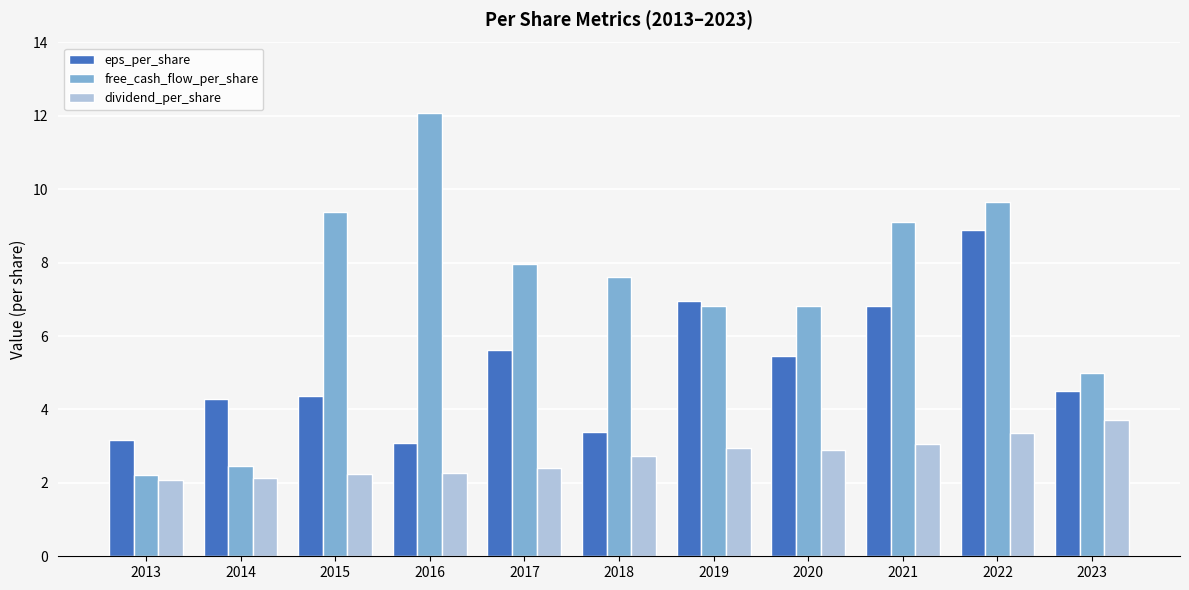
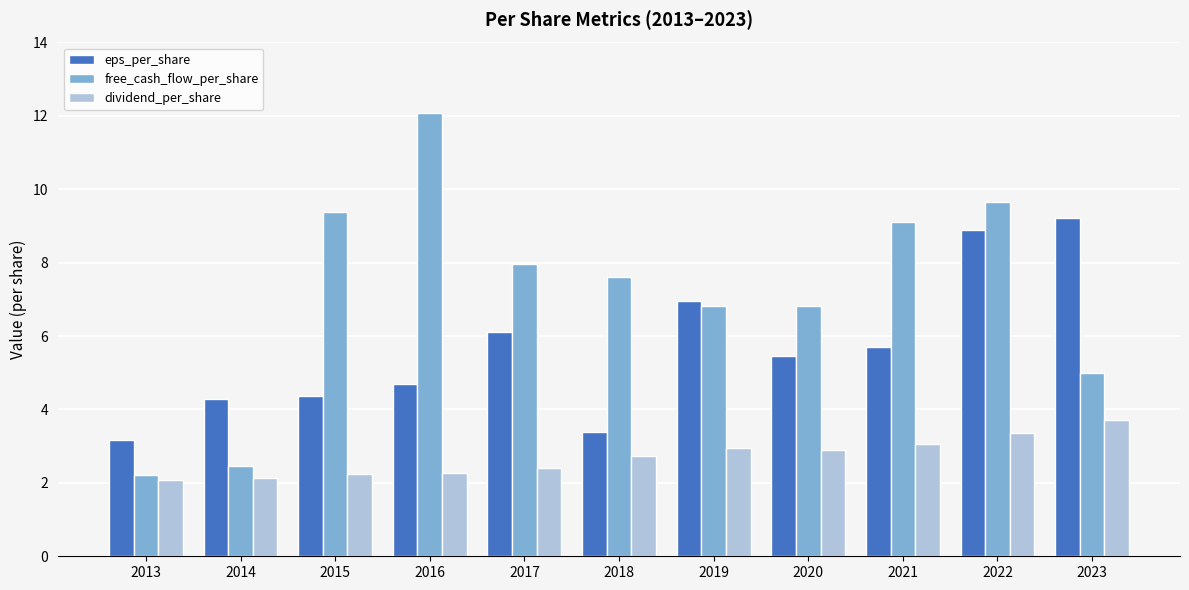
  {
    "eps_per_share": {
      "2013": 3.2,
      "2014": 4.3,
      "2015": 4.4,
-     "2016": 3.1,
-     "2017": 5.6,
+     "2016": 4.7,
+     "2017": 6.1,
      "2018": 3.4,
      "2019": 7.0,
      "2020": 5.4,
-     "2021": 6.8,
+     "2021": 5.7,
      "2022": 8.9,
-     "2023": 4.5
+     "2023": 9.2
    }
  }
